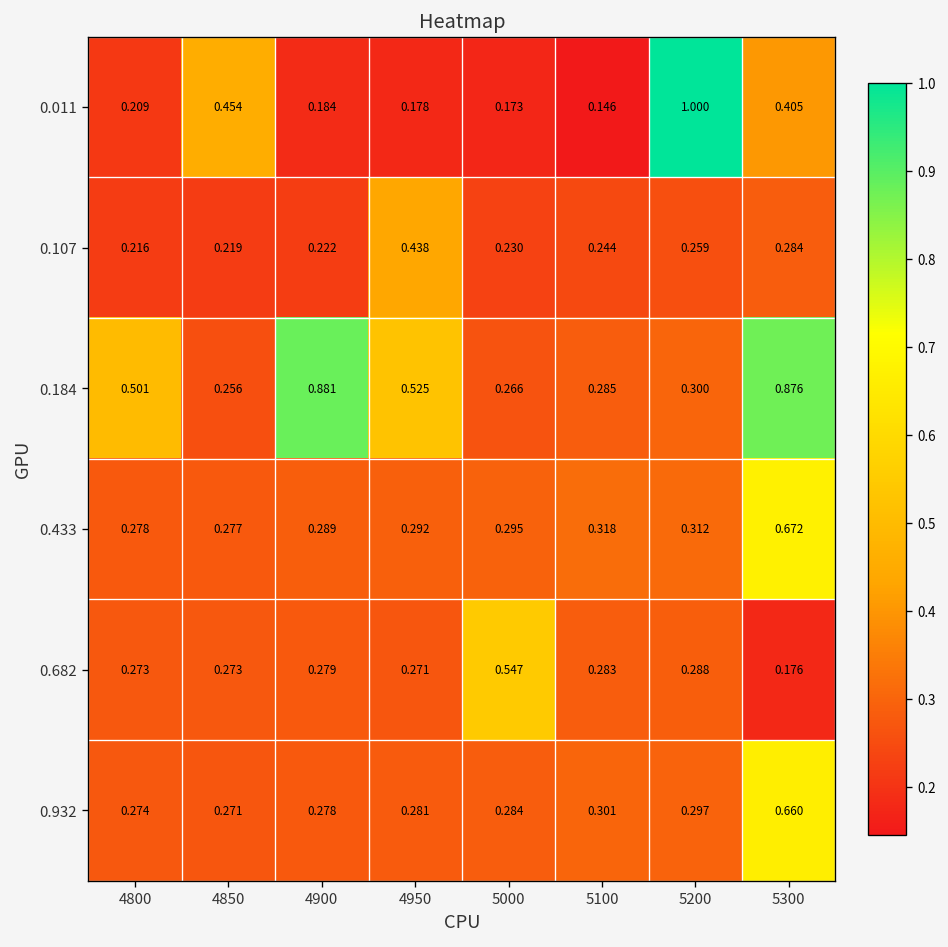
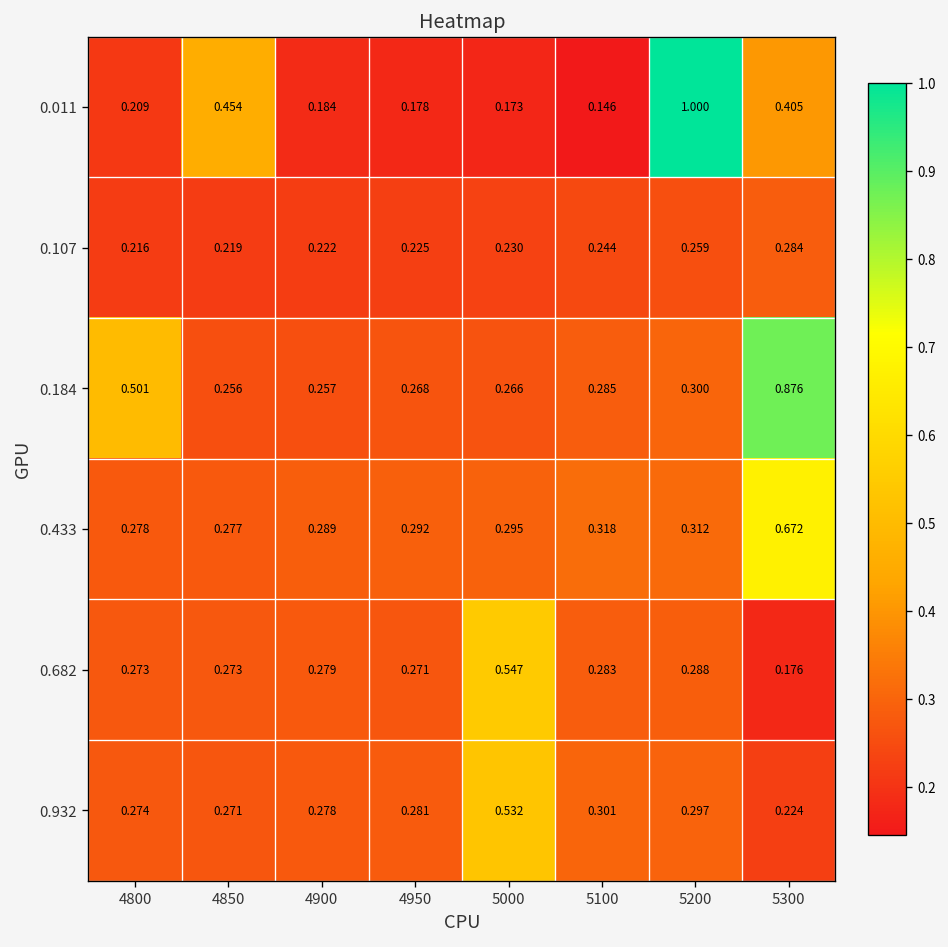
  {
    "0.011": {
      "4800": 0.209,
      "4850": 0.454,
      "4900": 0.184,
      "4950": 0.178,
      "5000": 0.173,
      "5100": 0.146,
      "5200": 1.000,
      "5300": 0.405
    },
    "0.107": {
      "4800": 0.216,
      "4850": 0.219,
      "4900": 0.222,
-     "4950": 0.438,
+     "4950": 0.225,
      "5000": 0.230,
      "5100": 0.244,
      "5200": 0.259,
      "5300": 0.284
    },
    "0.184": {
      "4800": 0.501,
      "4850": 0.256,
-     "4900": 0.881,
-     "4950": 0.525,
+     "4900": 0.257,
+     "4950": 0.268,
      "5000": 0.266,
      "5100": 0.285,
      "5200": 0.300,
      "5300": 0.876
    },
    "0.433": {
      "4800": 0.278,
      "4850": 0.277,
      "4900": 0.289,
      "4950": 0.292,
      "5000": 0.295,
      "5100": 0.318,
      "5200": 0.312,
      "5300": 0.672
    },
    "0.682": {
      "4800": 0.273,
      "4850": 0.273,
      "4900": 0.279,
      "4950": 0.271,
      "5000": 0.547,
      "5100": 0.283,
      "5200": 0.288,
      "5300": 0.176
    },
    "0.932": {
      "4800": 0.274,
      "4850": 0.271,
      "4900": 0.278,
      "4950": 0.281,
-     "5000": 0.284,
+     "5000": 0.532,
      "5100": 0.301,
      "5200": 0.297,
-     "5300": 0.660
+     "5300": 0.224
    }
  }
